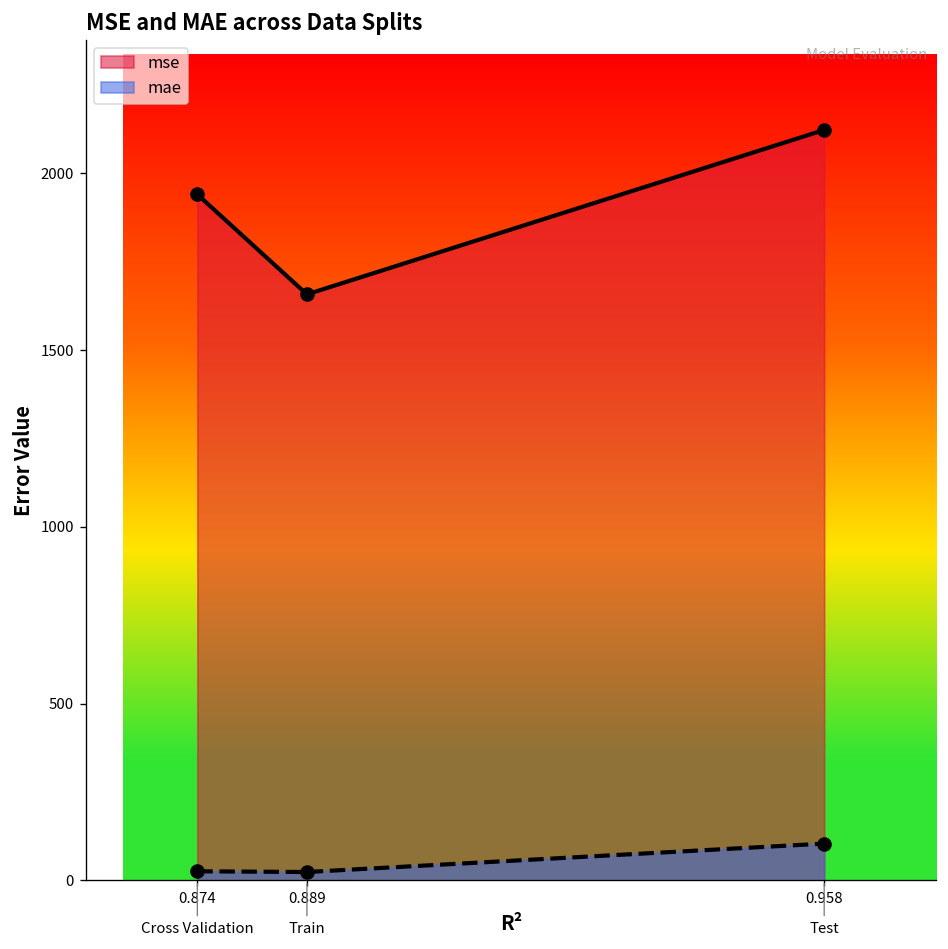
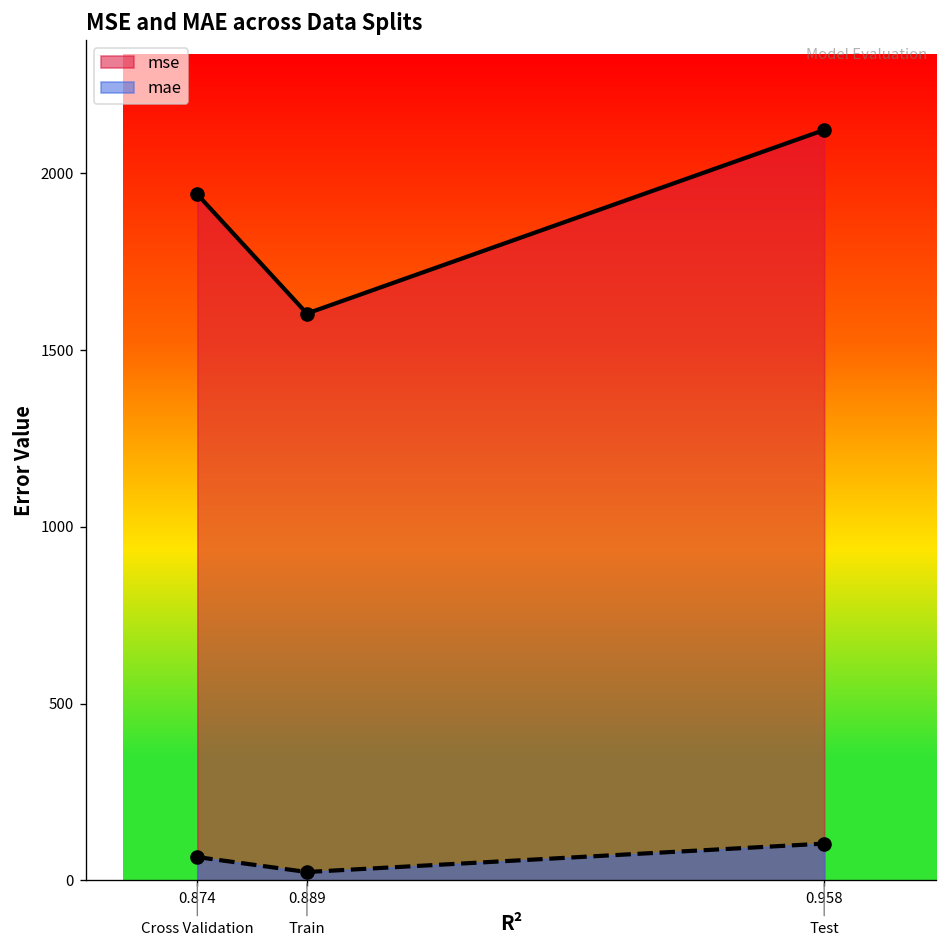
  {
    "mse": {
      "0.874": 1940,
-     "0.889": 1660,
+     "0.889": 1600,
      "0.958": 2120
    },
    "mae": {
-     "0.874": 30,
+     "0.874": 70,
      "0.889": 20,
      "0.958": 100
    }
  }
